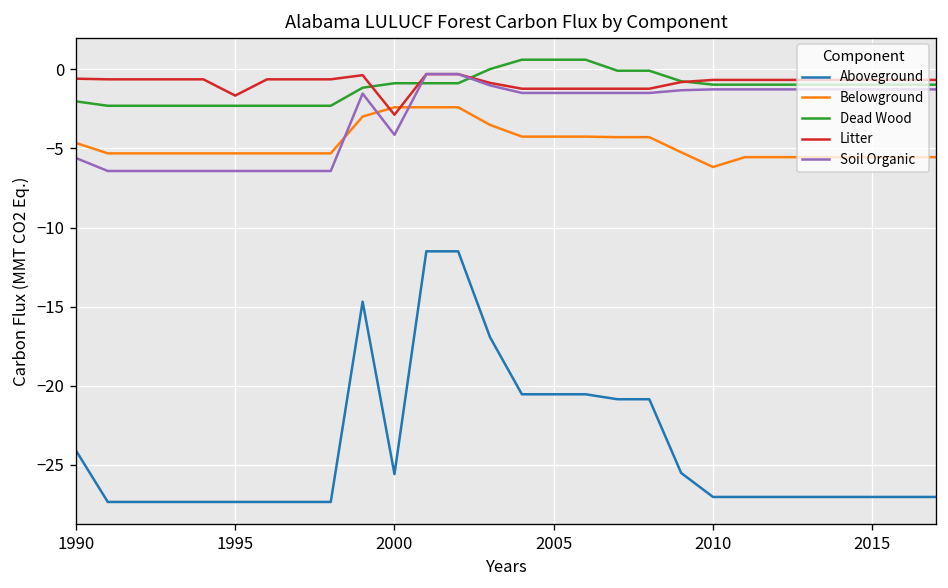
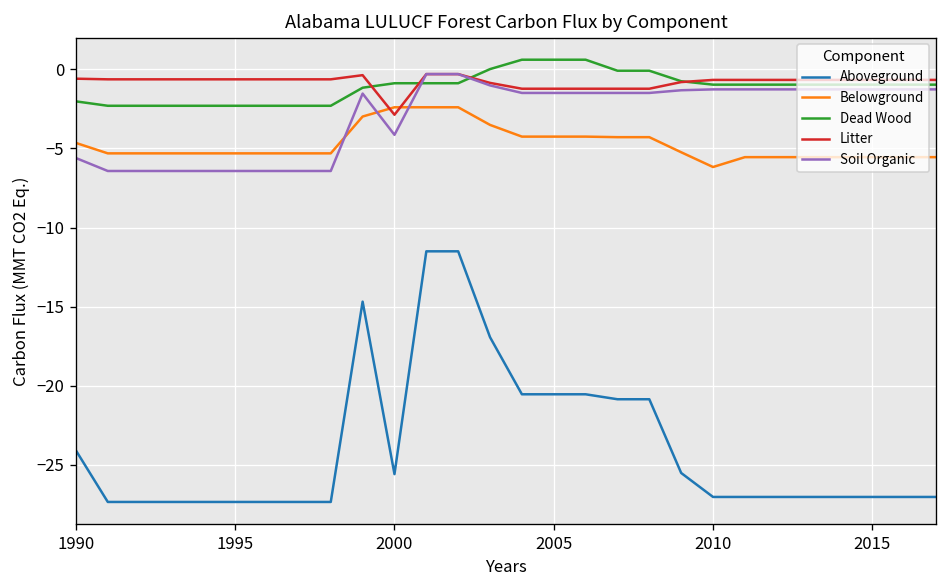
  {
    "Aboveground": {
      "1990": -24.1,
      "1995": -27.3,
      "2000": -25.6,
      "2005": -20.5,
      "2010": -27.0,
      "2015": -27.0
    },
    "Belowground": {
      "1990": -4.6,
      "1995": -5.3,
      "2000": -2.4,
      "2005": -4.3,
      "2010": -6.2
    },
    "Dead Wood": {
      "1990": -2.0,
      "1995": -2.3,
      "2000": -0.9,
      "2005": 0.6,
      "2010": -1.0
    },
    "Litter": {
      "1990": -0.6,
-     "1995": -1.7,
+     "1995": -0.6,
      "2000": -2.9,
      "2005": -1.2,
      "2010": -0.7
    },
    "Soil Organic": {
      "1990": -5.6,
      "1995": -6.4,
      "2000": -4.1,
      "2005": -1.5,
      "2010": -1.3
    }
  }
